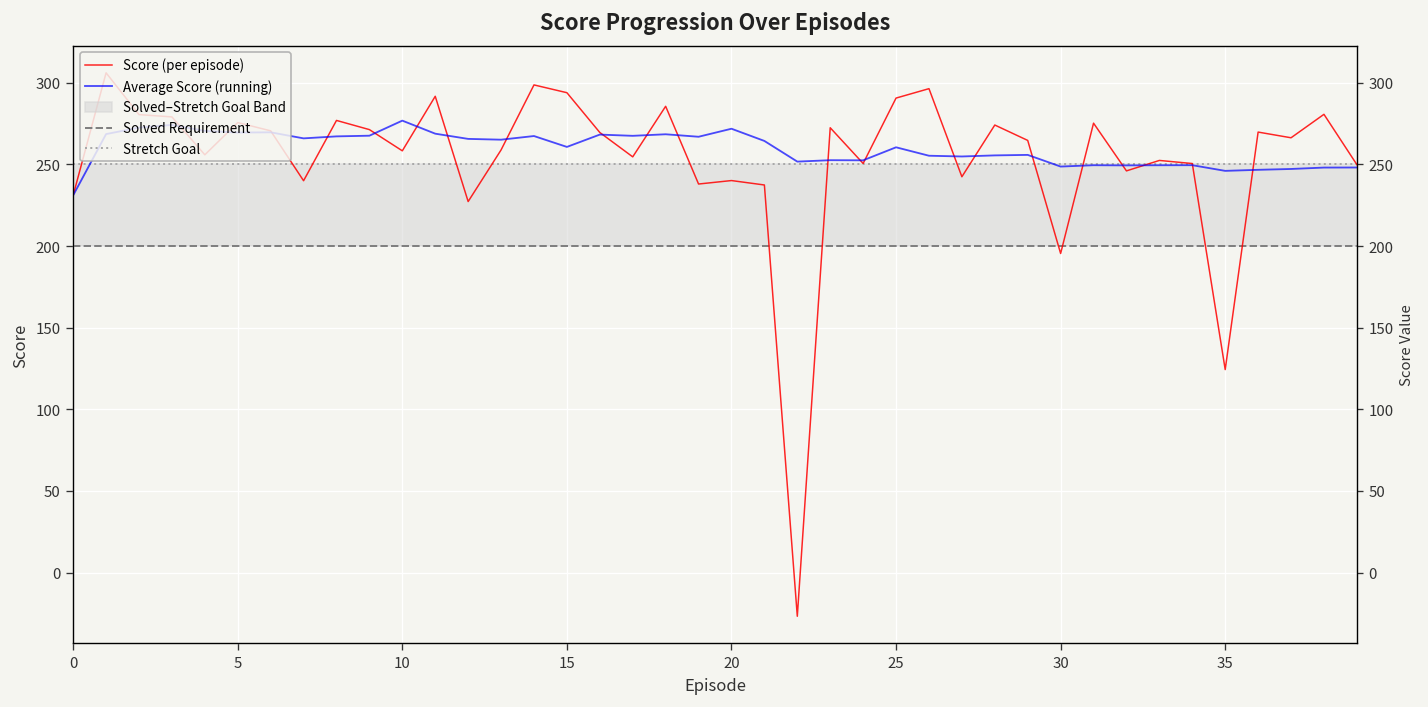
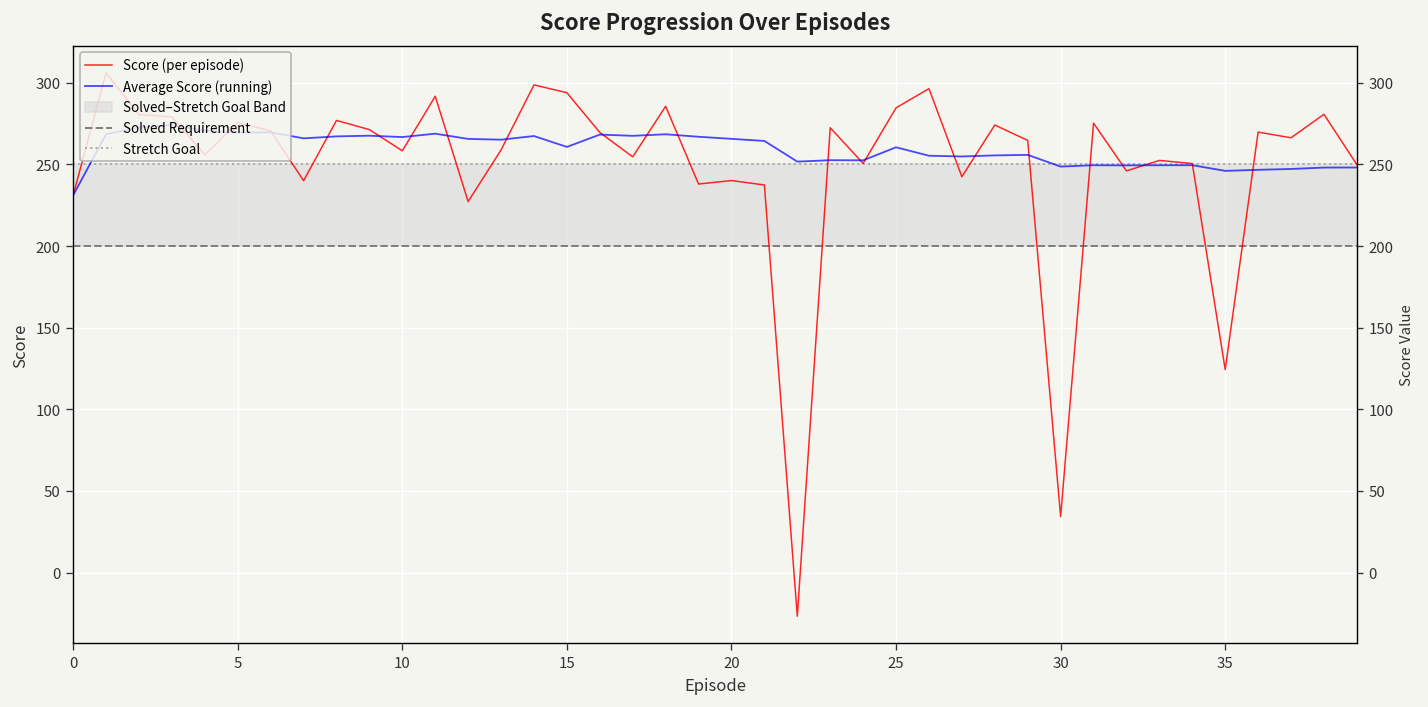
  {
    "Score (per episode)": {
      "10": 258,
      "15": 294,
      "20": 240,
-     "25": 291,
-     "30": 195,
+     "25": 285,
+     "30": 34,
      "35": 124
    },
    "Average Score (running)": {
-     "10": 277,
+     "10": 267,
      "15": 261,
-     "20": 272,
+     "20": 266,
      "25": 260,
      "35": 246
    },
    "Solved Requirement": {
      "0": 200,
      "5": 200,
      "10": 200,
      "15": 200,
      "20": 200,
      "25": 200,
      "30": 200,
      "35": 200
    },
    "Solved–Stretch Goal Band": {
      "0": 250,
      "5": 250,
      "10": 250,
      "15": 250,
      "20": 250,
      "25": 250,
      "35": 250
    }
  }
